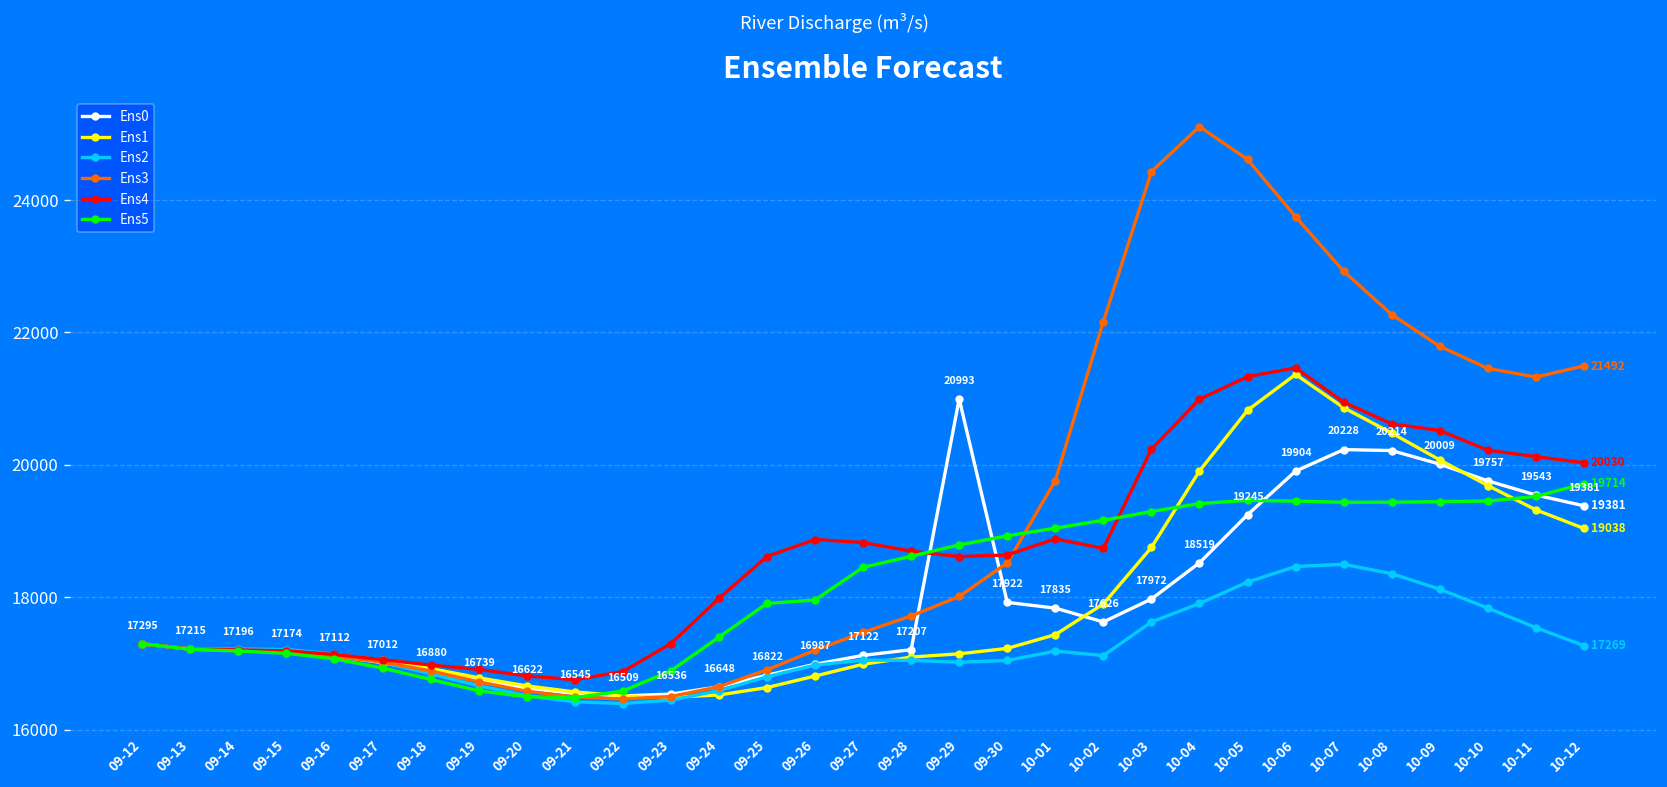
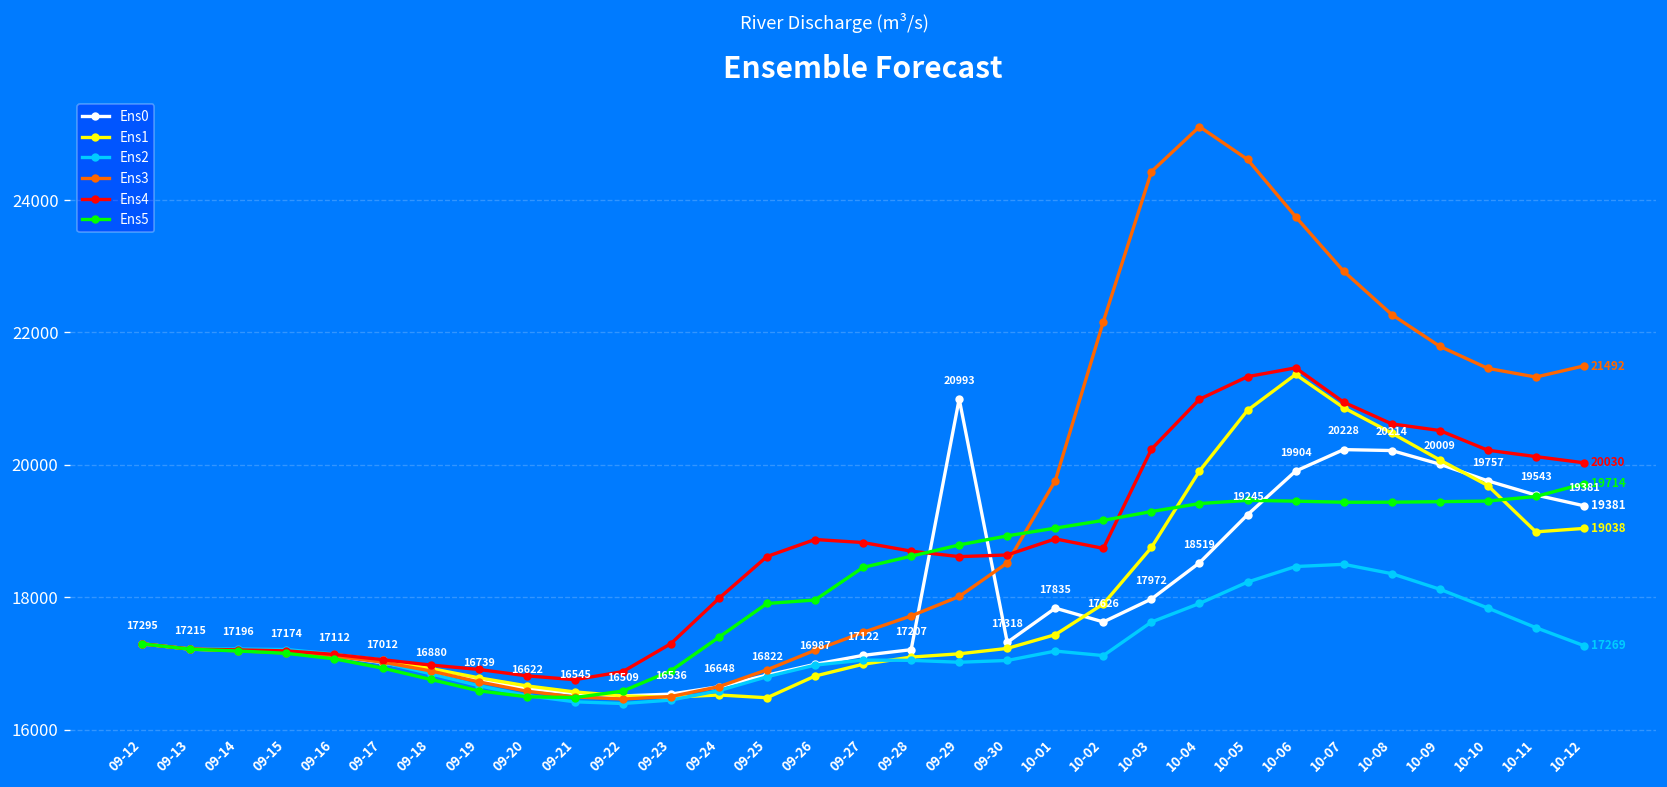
  {
    "Ens0": {
      "09-28": 17207,
      "09-29": 20993,
-     "09-30": 17922,
+     "09-30": 17318,
      "10-01": 17835,
      "10-03": 17972,
      "10-04": 18519,
      "10-06": 19904,
      "10-07": 20228,
      "10-09": 20009,
      "10-10": 19757,
      "10-12": 19381
    },
    "Ens1": {
      "09-24": 16500,
-     "09-25": 16600,
+     "09-25": 16500,
      "09-26": 16800,
      "09-27": 17000,
      "09-28": 17100,
      "09-29": 17100,
      "09-30": 17200,
      "10-01": 17400,
      "10-03": 18800,
      "10-04": 19900,
      "10-05": 20800,
      "10-06": 21400,
      "10-07": 20900,
      "10-10": 19700,
-     "10-11": 19300
+     "10-11": 19000
    },
    "Ens2": {
      "10-12": 17269
    },
    "Ens3": {
      "10-12": 21492
    },
    "Ens4": {
      "10-12": 20030
    },
    "Ens5": {
      "09-17": 16900,
      "09-18": 16800,
      "09-19": 16600,
      "09-22": 16600,
      "09-24": 17400,
      "09-25": 17900,
      "09-26": 18000,
      "09-27": 18500,
      "09-28": 18600,
      "09-29": 18800,
      "09-30": 18900,
      "10-01": 19000,
      "10-02": 19200,
      "10-03": 19300,
      "10-04": 19400,
      "10-06": 19500,
      "10-07": 19400,
      "10-08": 19400,
      "10-09": 19400,
      "10-10": 19500
    }
  }
